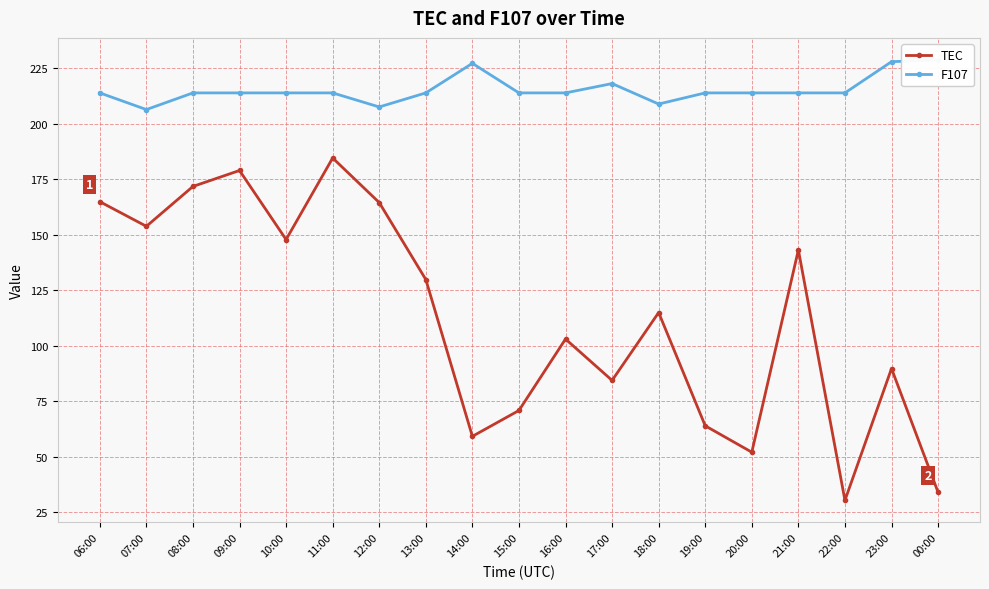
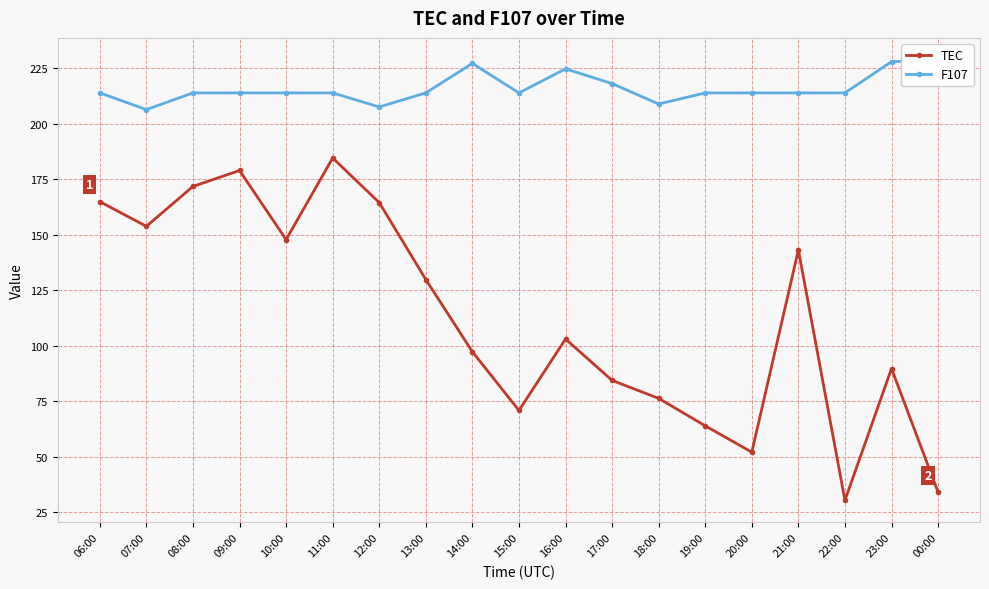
  {
    "TEC": {
      "07:00": 154,
      "08:00": 172,
      "09:00": 179,
      "10:00": 148,
      "11:00": 185,
      "12:00": 165,
      "13:00": 130,
-     "14:00": 59,
+     "14:00": 97,
      "15:00": 71,
      "16:00": 103,
      "17:00": 84,
-     "18:00": 115,
+     "18:00": 76,
      "19:00": 64,
      "20:00": 52,
      "21:00": 143,
      "22:00": 30,
      "23:00": 90
    },
    "F107": {
      "06:00": 214,
      "07:00": 206,
      "08:00": 214,
      "09:00": 214,
      "10:00": 214,
      "11:00": 214,
      "12:00": 208,
      "13:00": 214,
      "14:00": 227,
      "15:00": 214,
-     "16:00": 214,
+     "16:00": 225,
      "17:00": 218,
      "18:00": 209,
      "19:00": 214,
      "20:00": 214,
      "21:00": 214,
      "22:00": 214,
      "23:00": 228
    }
  }
